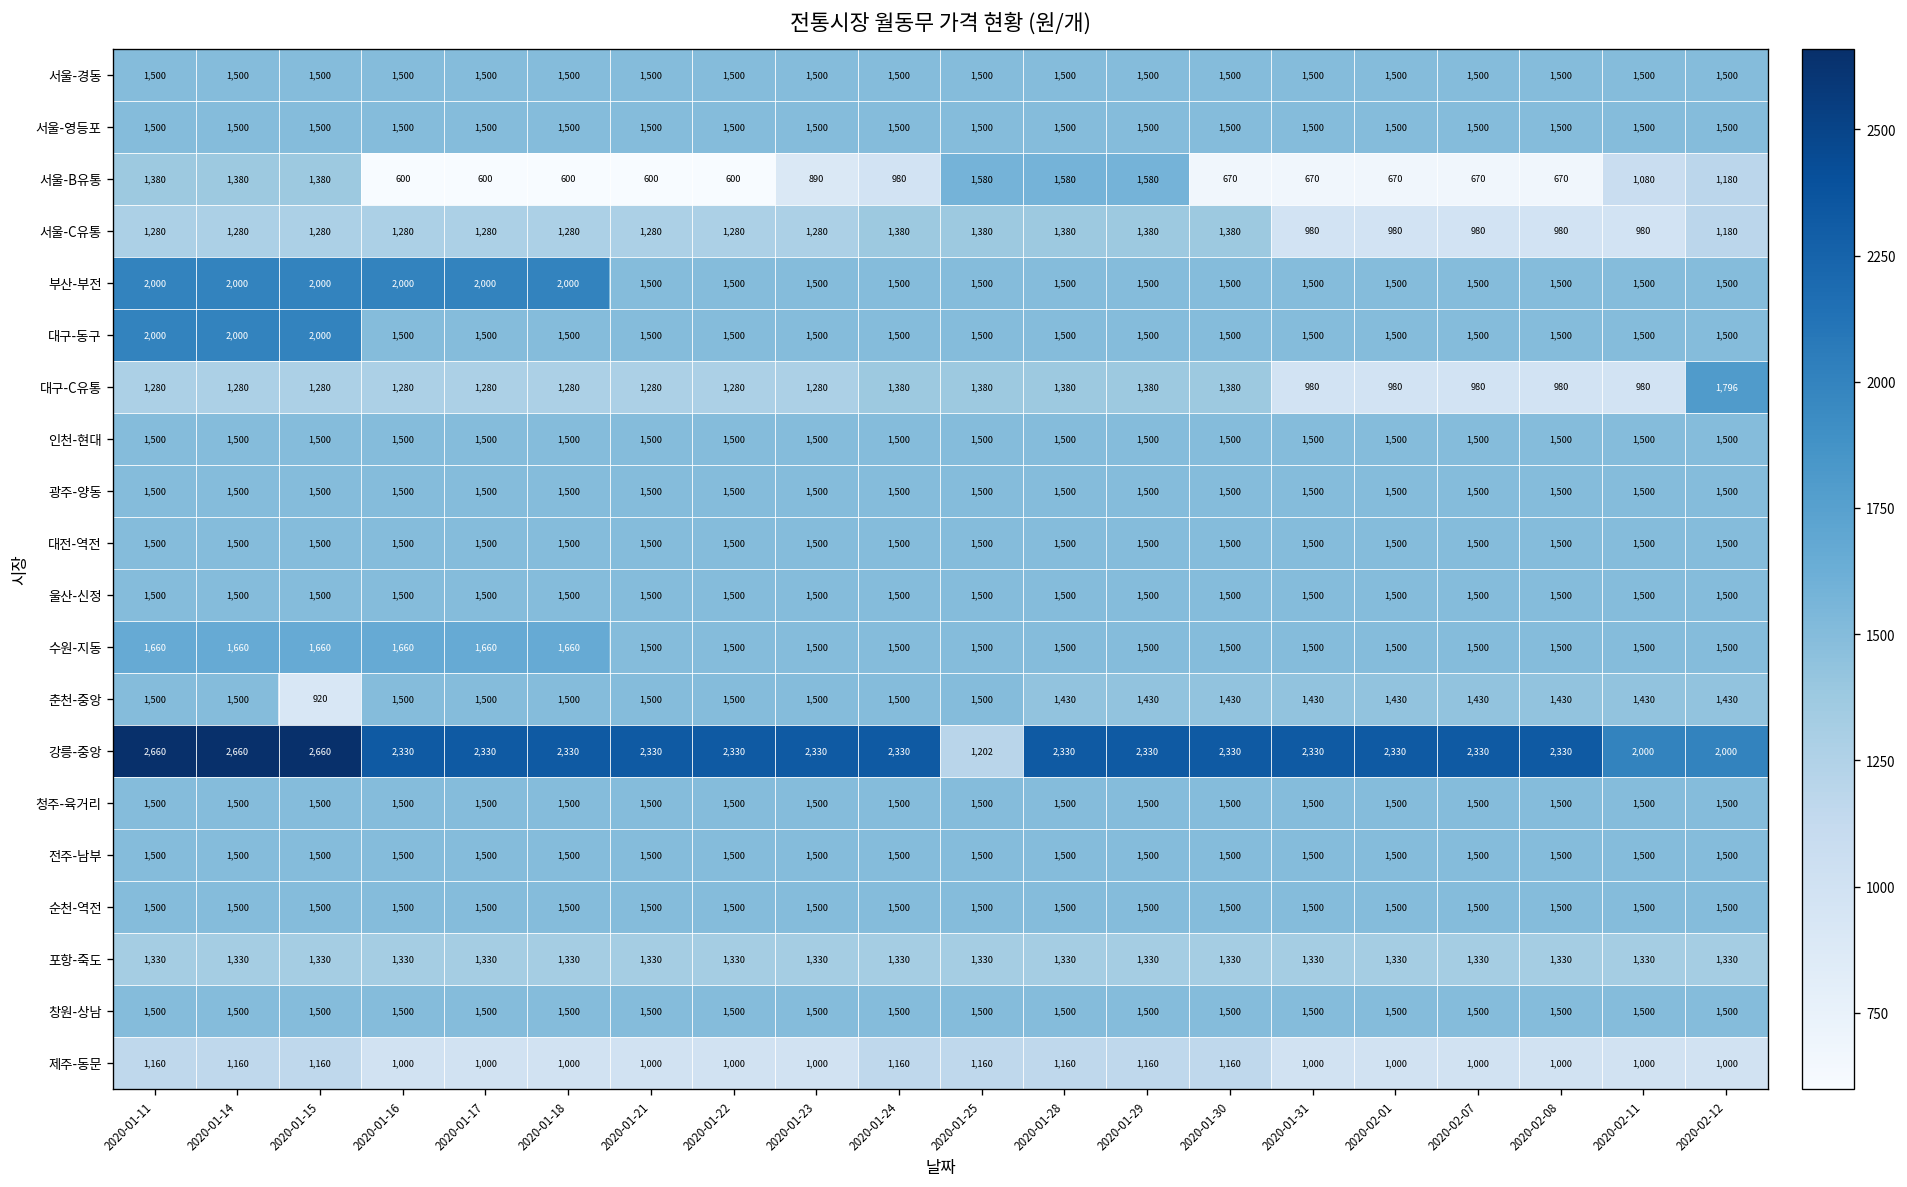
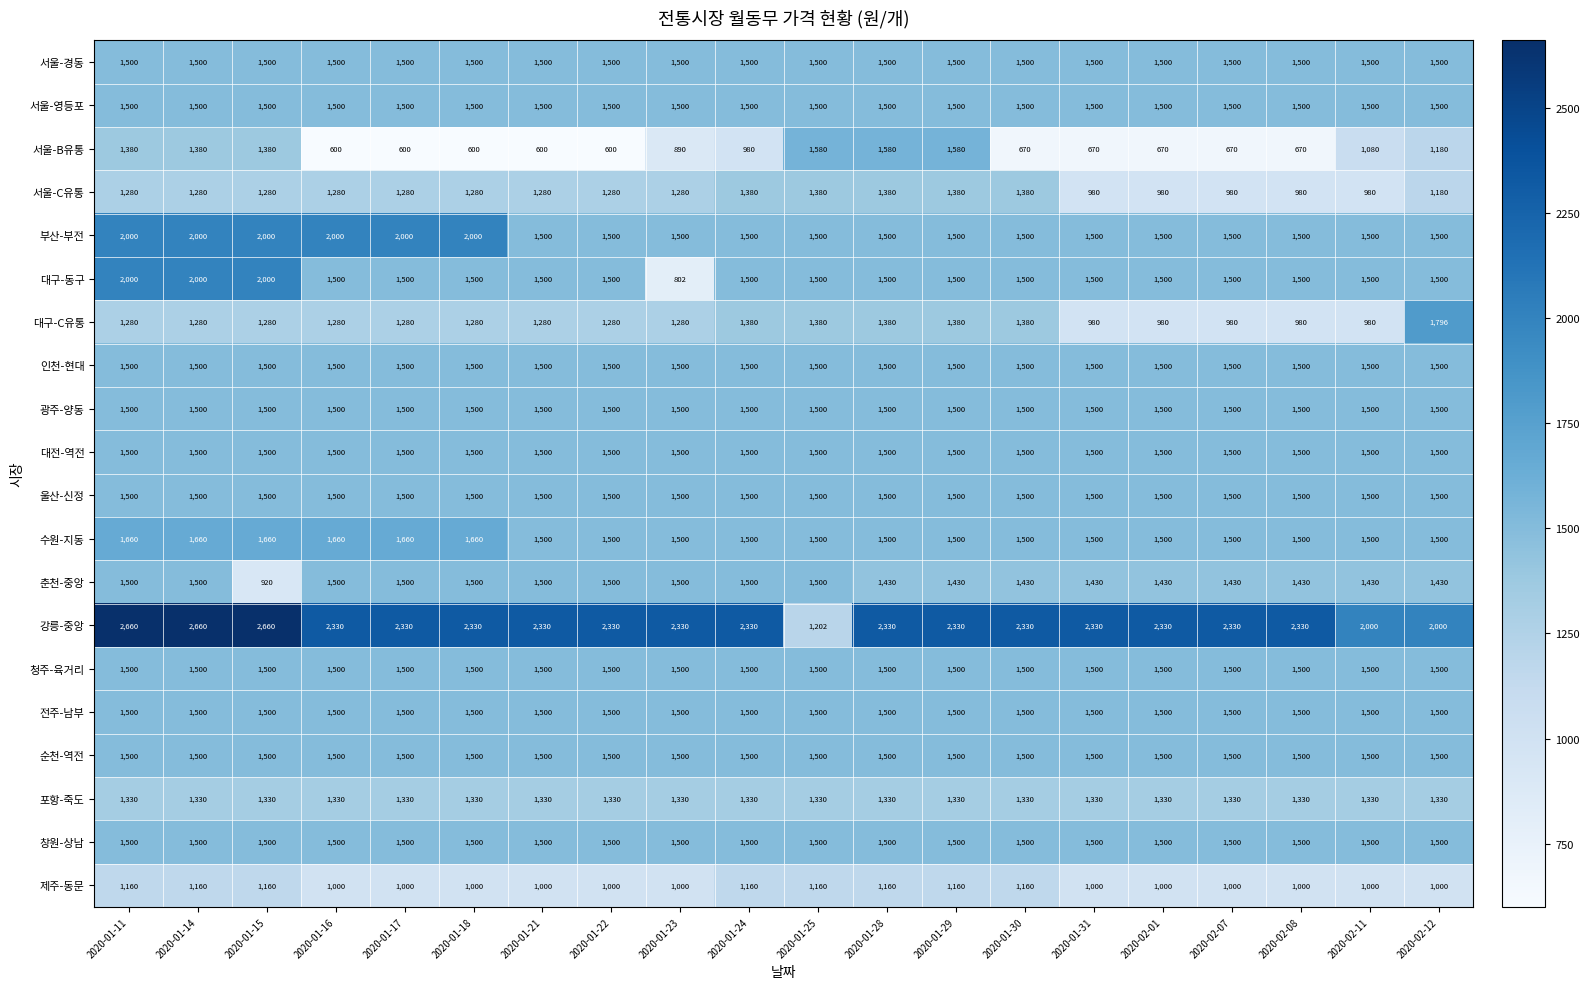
  {
    "대구-동구": {
      "2020-01-11": "2,000",
      "2020-01-14": "2,000",
      "2020-01-15": "2,000",
      "2020-01-16": "1,500",
      "2020-01-17": "1,500",
      "2020-01-18": "1,500",
      "2020-01-21": "1,500",
      "2020-01-22": "1,500",
-     "2020-01-23": "1,500",
+     "2020-01-23": "802",
      "2020-01-24": "1,500",
      "2020-01-25": "1,500",
      "2020-01-28": "1,500",
      "2020-01-29": "1,500",
      "2020-01-30": "1,500",
      "2020-01-31": "1,500",
      "2020-02-01": "1,500",
      "2020-02-07": "1,500",
      "2020-02-08": "1,500",
      "2020-02-11": "1,500",
      "2020-02-12": "1,500"
    }
  }
